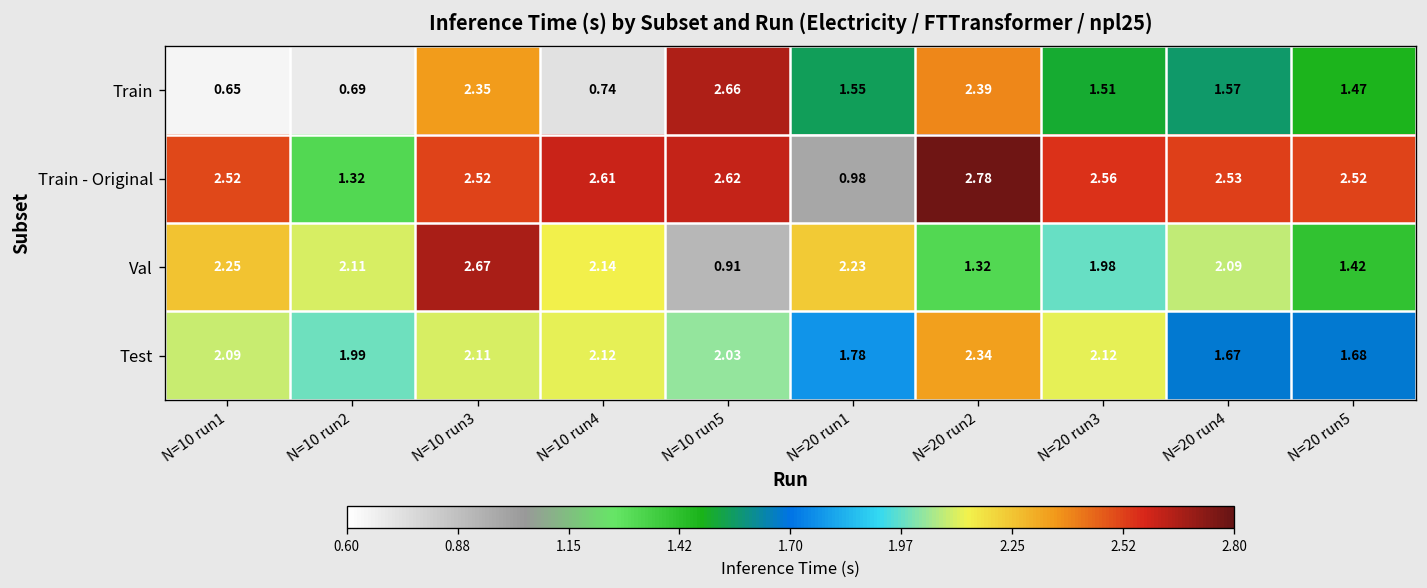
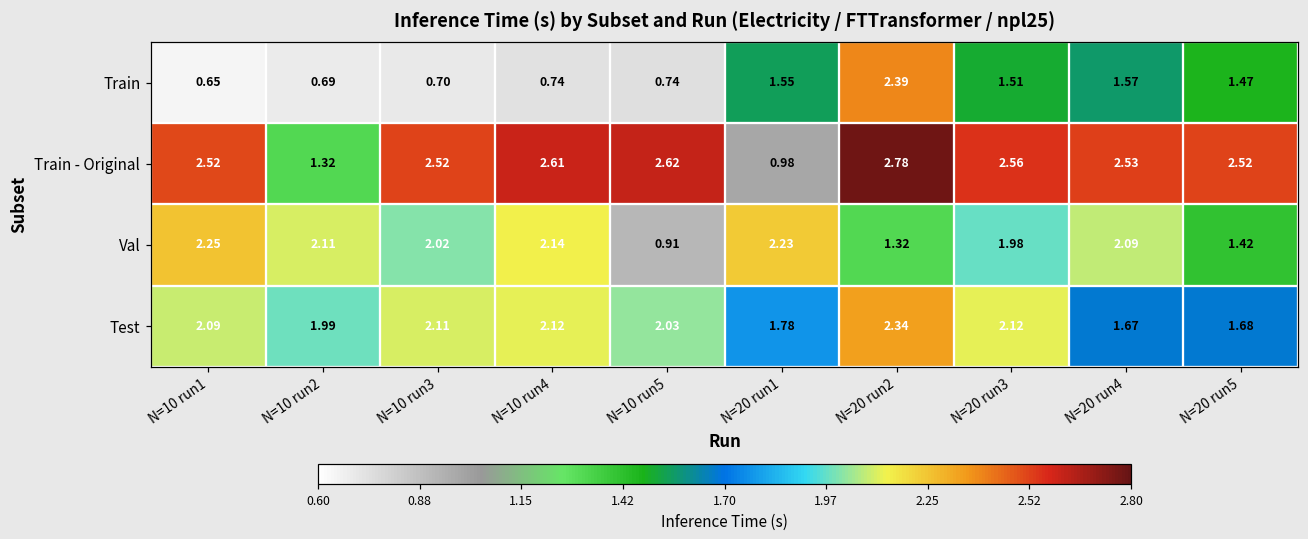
  {
    "Train": {
      "N=10 run1": 0.65,
      "N=10 run2": 0.69,
-     "N=10 run3": 2.35,
+     "N=10 run3": 0.70,
      "N=10 run4": 0.74,
-     "N=10 run5": 2.66,
+     "N=10 run5": 0.74,
      "N=20 run1": 1.55,
      "N=20 run2": 2.39,
      "N=20 run3": 1.51,
      "N=20 run4": 1.57,
      "N=20 run5": 1.47
    },
    "Train - Original": {
      "N=10 run1": 2.52,
      "N=10 run2": 1.32,
      "N=10 run3": 2.52,
      "N=10 run4": 2.61,
      "N=10 run5": 2.62,
      "N=20 run1": 0.98,
      "N=20 run2": 2.78,
      "N=20 run3": 2.56,
      "N=20 run4": 2.53,
      "N=20 run5": 2.52
    },
    "Val": {
      "N=10 run1": 2.25,
      "N=10 run2": 2.11,
-     "N=10 run3": 2.67,
+     "N=10 run3": 2.02,
      "N=10 run4": 2.14,
      "N=10 run5": 0.91,
      "N=20 run1": 2.23,
      "N=20 run2": 1.32,
      "N=20 run3": 1.98,
      "N=20 run4": 2.09,
      "N=20 run5": 1.42
    },
    "Test": {
      "N=10 run1": 2.09,
      "N=10 run2": 1.99,
      "N=10 run3": 2.11,
      "N=10 run4": 2.12,
      "N=10 run5": 2.03,
      "N=20 run1": 1.78,
      "N=20 run2": 2.34,
      "N=20 run3": 2.12,
      "N=20 run4": 1.67,
      "N=20 run5": 1.68
    }
  }
